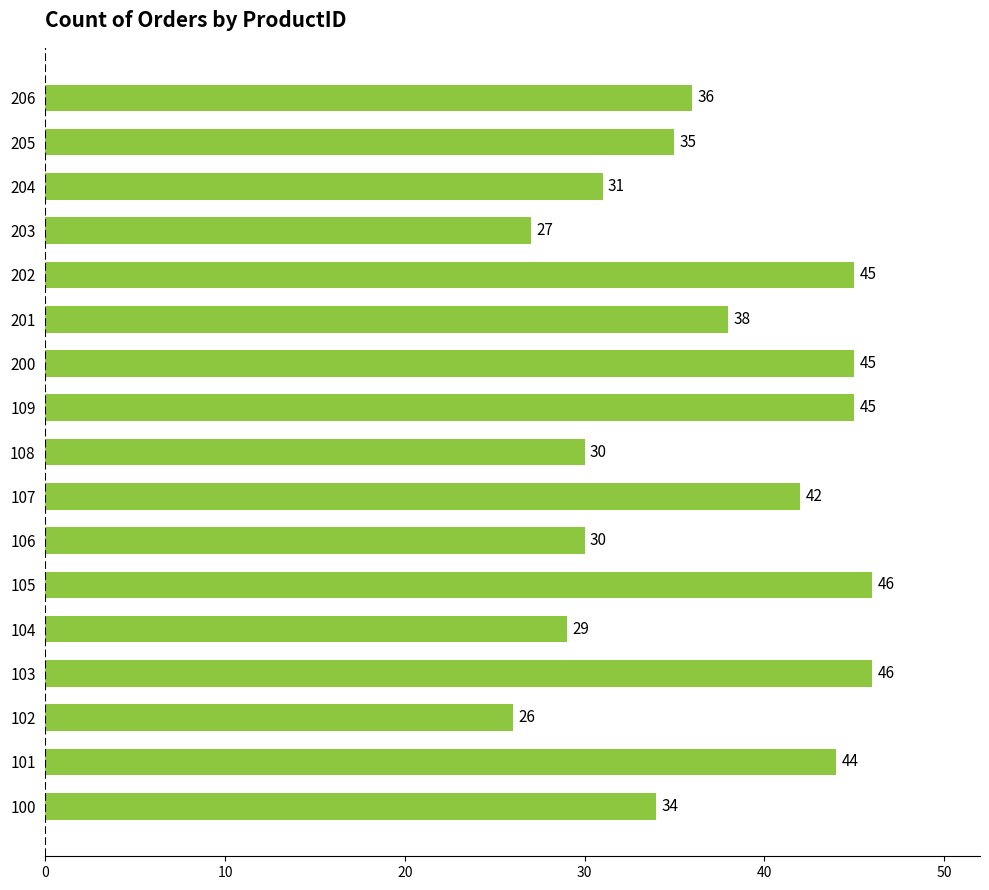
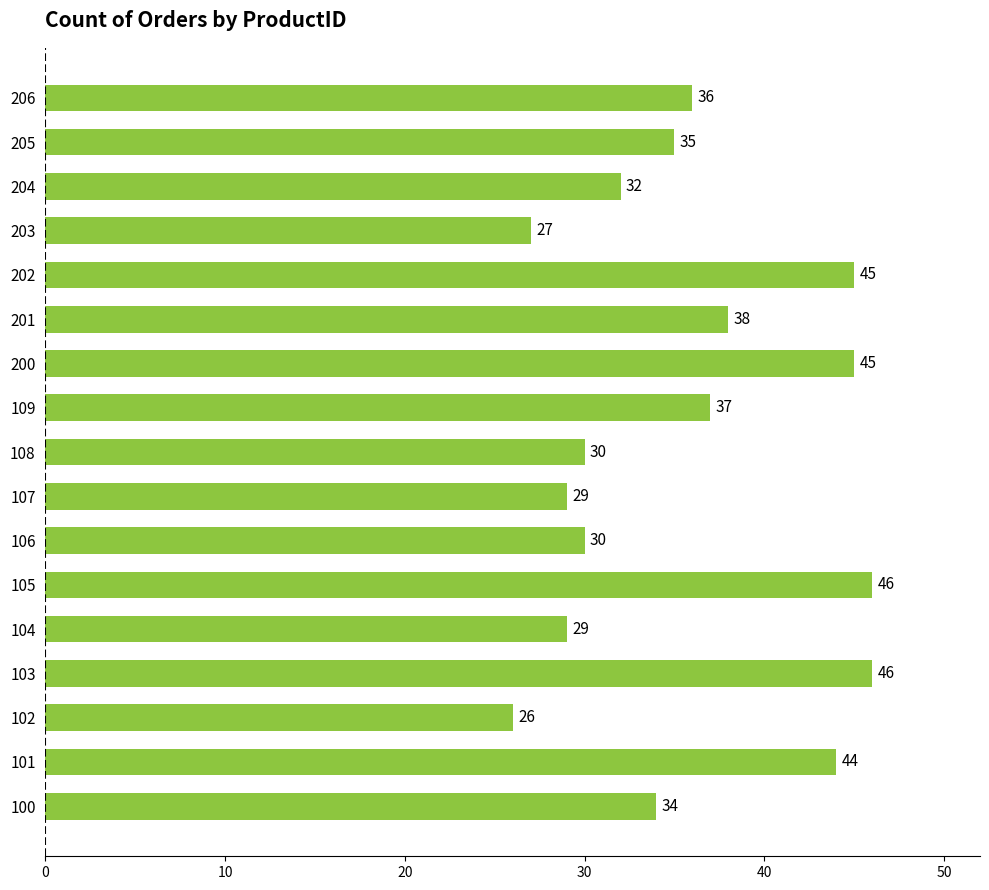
  {
    "206": 36,
    "205": 35,
-   "204": 31,
+   "204": 32,
    "203": 27,
    "202": 45,
    "201": 38,
    "200": 45,
-   "109": 45,
+   "109": 37,
    "108": 30,
-   "107": 42,
+   "107": 29,
    "106": 30,
    "105": 46,
    "104": 29,
    "103": 46,
    "102": 26,
    "101": 44,
    "100": 34
  }
